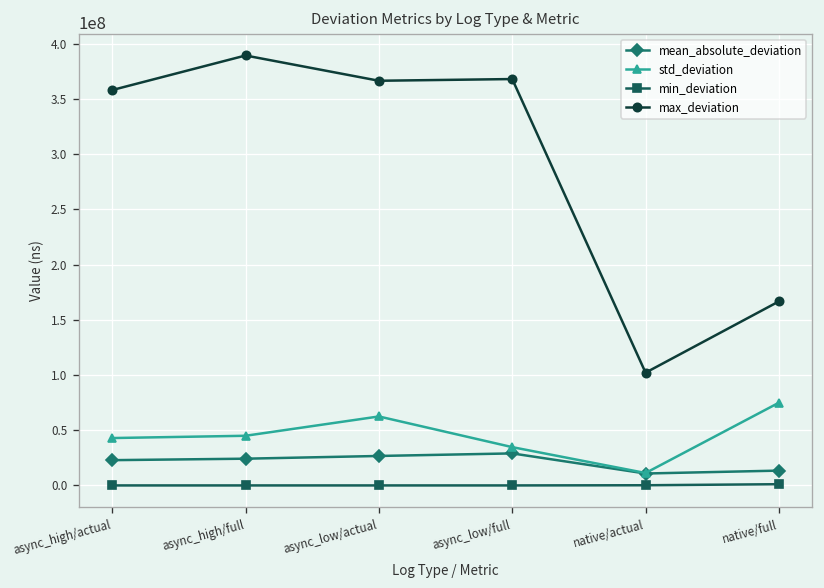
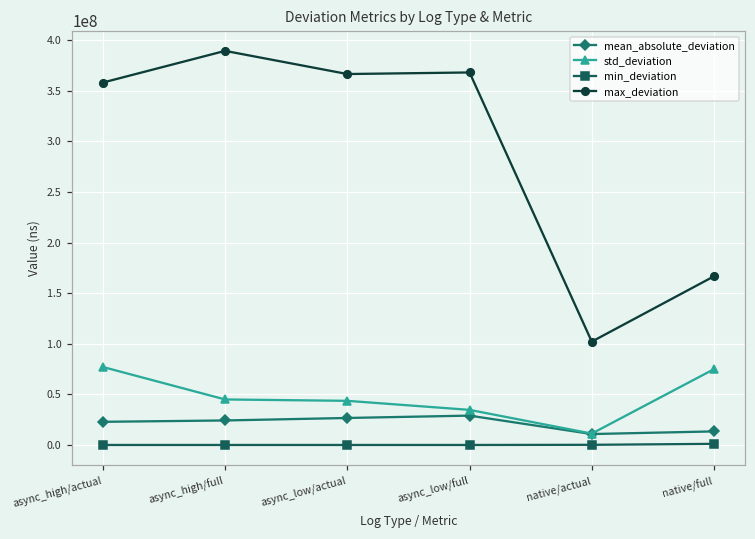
  {
    "std_deviation": {
-     "async_high/actual": 40000000,
+     "async_high/actual": 80000000,
      "async_high/full": 40000000,
-     "async_low/actual": 60000000,
+     "async_low/actual": 40000000,
      "async_low/full": 30000000,
      "native/full": 70000000
    }
  }
